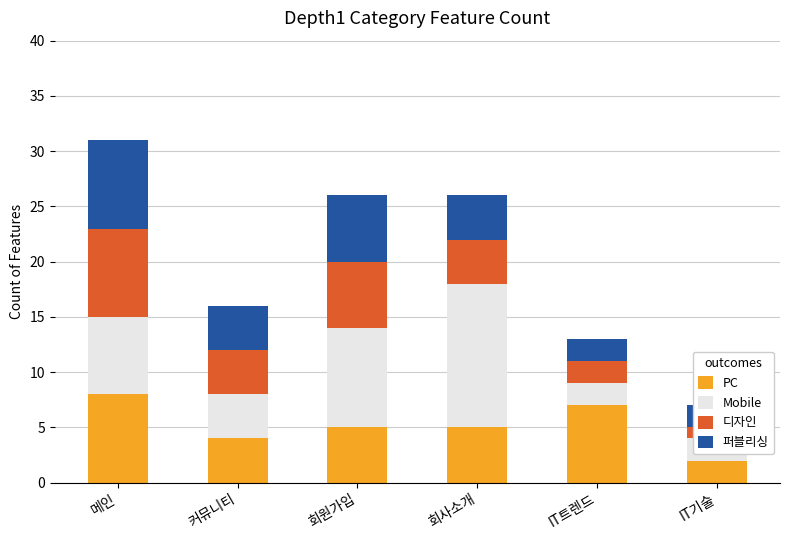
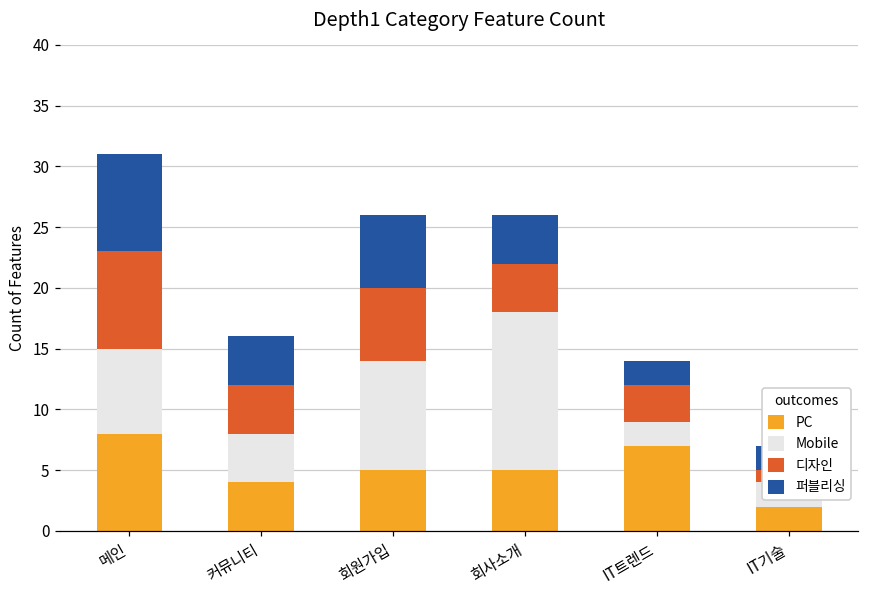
  {
    "PC": {
      "메인": 8,
      "커뮤니티": 4,
      "회원가입": 5,
      "회사소개": 5,
      "IT트렌드": 7,
      "IT기술": 2
    },
    "Mobile": {
      "메인": 7,
      "커뮤니티": 4,
      "회원가입": 9,
      "회사소개": 13,
      "IT트렌드": 2
    },
    "디자인": {
      "메인": 8,
      "커뮤니티": 4,
      "회원가입": 6,
      "회사소개": 4,
-     "IT트렌드": 2
+     "IT트렌드": 3
    },
    "퍼블리싱": {
      "메인": 8,
      "커뮤니티": 4,
      "회원가입": 6,
      "회사소개": 4,
      "IT트렌드": 2
    }
  }
